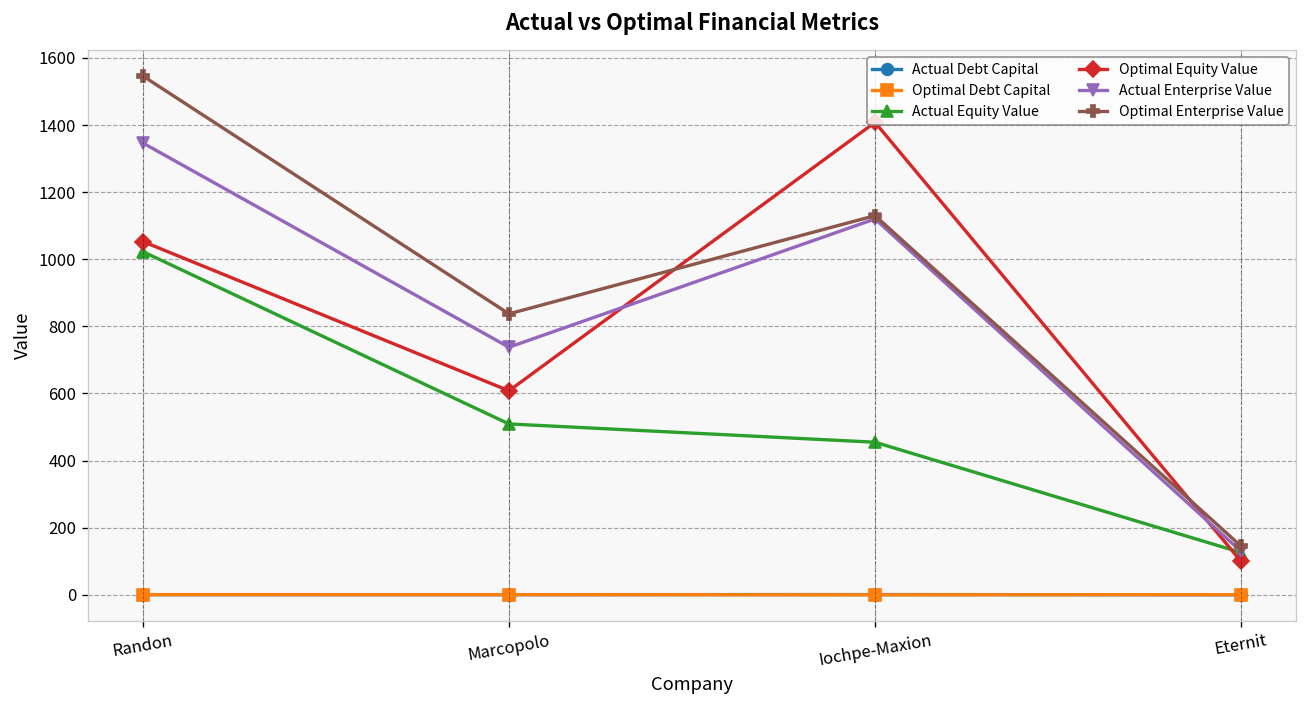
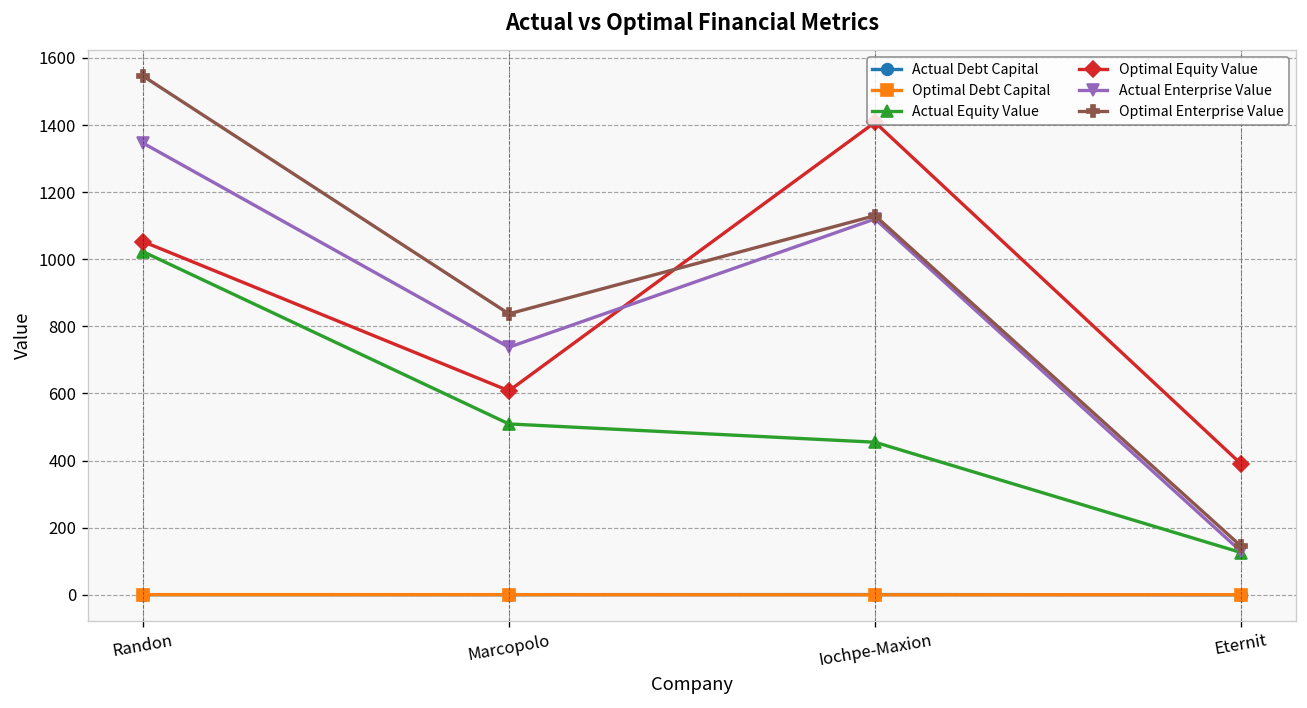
  {
    "Optimal Debt Capital": {
      "Randon": 0,
      "Marcopolo": 0,
      "Iochpe-Maxion": 0,
      "Eternit": 0
    },
    "Actual Equity Value": {
      "Randon": 1020,
      "Marcopolo": 510,
      "Iochpe-Maxion": 450
    },
    "Optimal Equity Value": {
      "Randon": 1050,
      "Marcopolo": 610,
-     "Eternit": 100
+     "Eternit": 390
    },
    "Actual Enterprise Value": {
      "Randon": 1350,
      "Marcopolo": 740,
      "Iochpe-Maxion": 1120
    },
    "Optimal Enterprise Value": {
      "Randon": 1550,
      "Marcopolo": 840,
      "Iochpe-Maxion": 1130,
      "Eternit": 140
    }
  }
